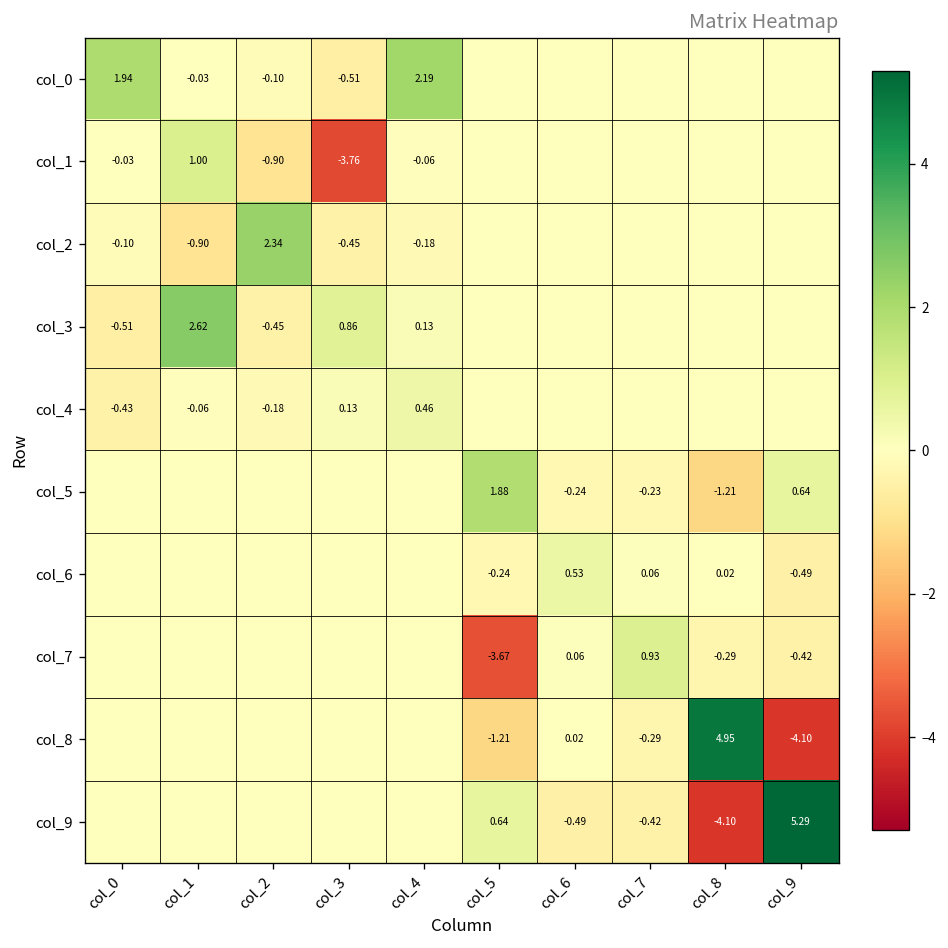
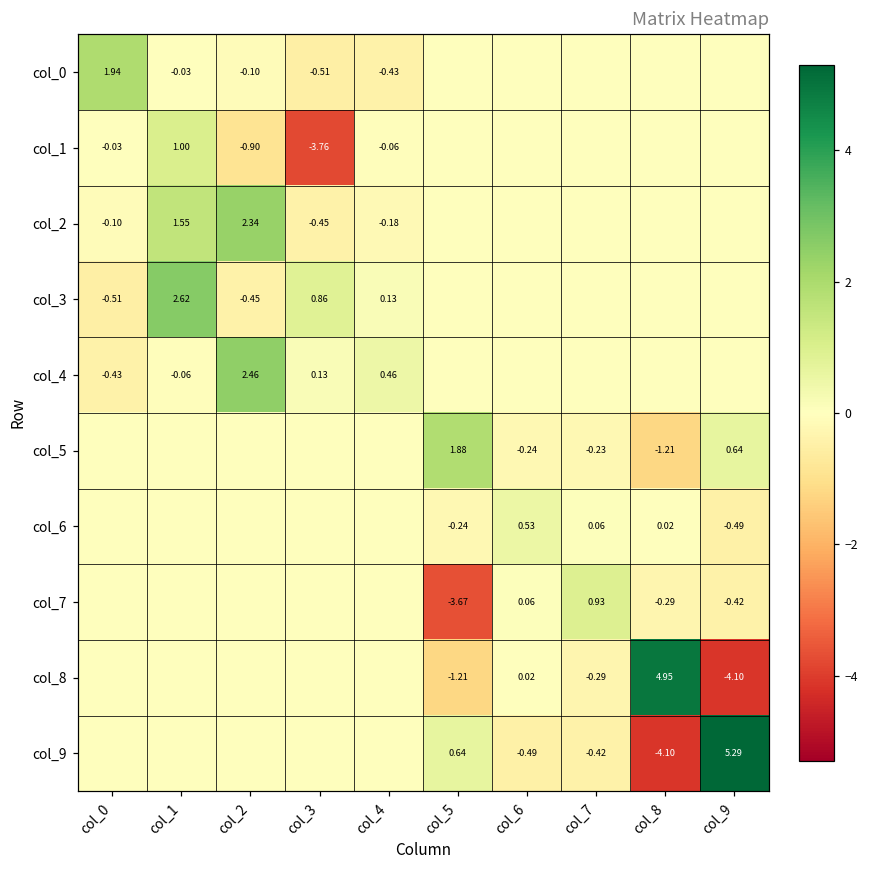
  {
    "col_0": {
      "col_0": 1.94,
      "col_1": -0.03,
      "col_2": -0.10,
      "col_3": -0.51,
-     "col_4": 2.19
+     "col_4": -0.43
    },
    "col_1": {
      "col_0": -0.03,
      "col_1": 1.00,
      "col_2": -0.90,
      "col_3": -3.76,
      "col_4": -0.06
    },
    "col_2": {
      "col_0": -0.10,
-     "col_1": -0.90,
+     "col_1": 1.55,
      "col_2": 2.34,
      "col_3": -0.45,
      "col_4": -0.18
    },
    "col_3": {
      "col_0": -0.51,
      "col_1": 2.62,
      "col_2": -0.45,
      "col_3": 0.86,
      "col_4": 0.13
    },
    "col_4": {
      "col_0": -0.43,
      "col_1": -0.06,
-     "col_2": -0.18,
+     "col_2": 2.46,
      "col_3": 0.13,
      "col_4": 0.46
    },
    "col_5": {
      "col_5": 1.88,
      "col_6": -0.24,
      "col_7": -0.23,
      "col_8": -1.21,
      "col_9": 0.64
    },
    "col_6": {
      "col_5": -0.24,
      "col_6": 0.53,
      "col_7": 0.06,
      "col_8": 0.02,
      "col_9": -0.49
    },
    "col_7": {
      "col_5": -3.67,
      "col_6": 0.06,
      "col_7": 0.93,
      "col_8": -0.29,
      "col_9": -0.42
    },
    "col_8": {
      "col_5": -1.21,
      "col_6": 0.02,
      "col_7": -0.29,
      "col_8": 4.95,
      "col_9": -4.10
    },
    "col_9": {
      "col_5": 0.64,
      "col_6": -0.49,
      "col_7": -0.42,
      "col_8": -4.10,
      "col_9": 5.29
    }
  }
